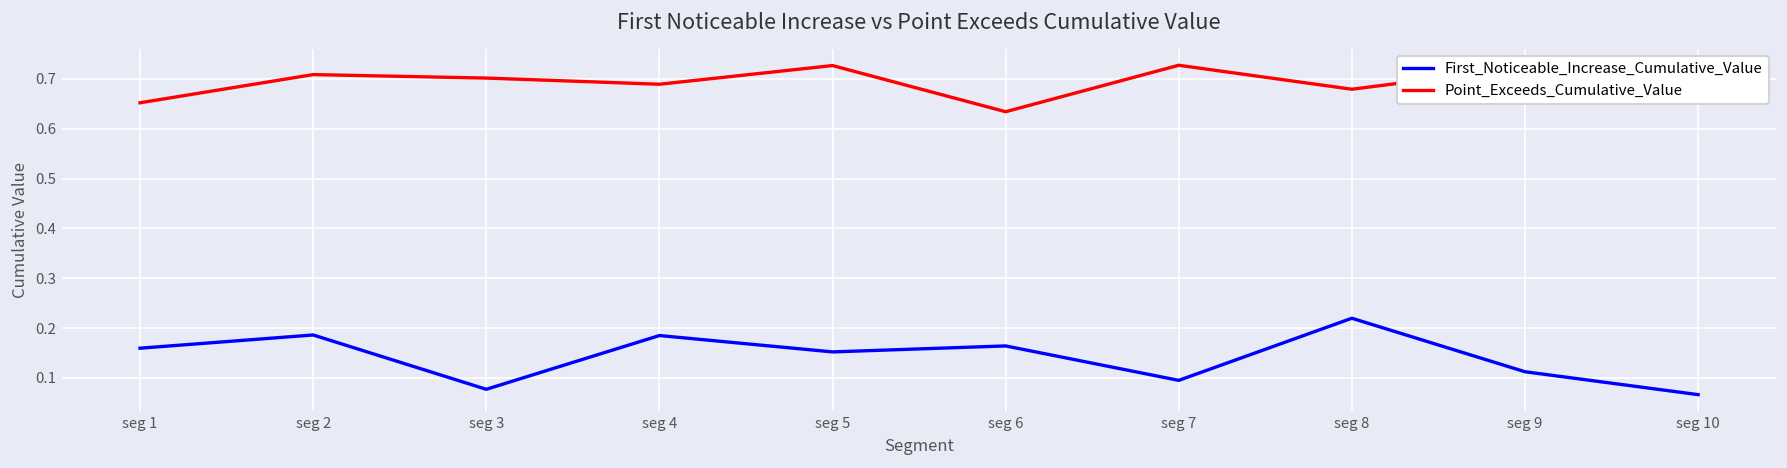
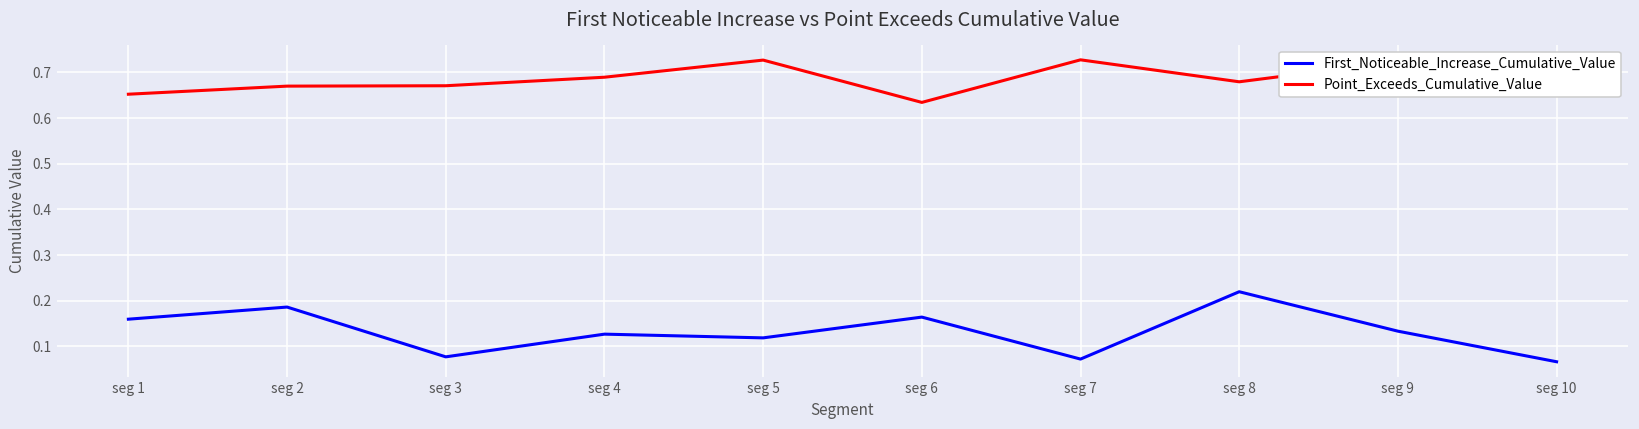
  {
    "First_Noticeable_Increase_Cumulative_Value": {
      "seg 1": 0.16,
      "seg 2": 0.19,
      "seg 3": 0.08,
-     "seg 4": 0.19,
-     "seg 5": 0.15,
+     "seg 4": 0.13,
+     "seg 5": 0.12,
      "seg 6": 0.16,
-     "seg 7": 0.10,
+     "seg 7": 0.07,
      "seg 8": 0.22,
-     "seg 9": 0.11,
+     "seg 9": 0.13,
      "seg 10": 0.07
    },
    "Point_Exceeds_Cumulative_Value": {
      "seg 1": 0.65,
-     "seg 2": 0.71,
-     "seg 3": 0.70,
+     "seg 2": 0.67,
+     "seg 3": 0.67,
      "seg 4": 0.69,
      "seg 5": 0.73,
      "seg 6": 0.63,
      "seg 7": 0.73,
      "seg 8": 0.68
    }
  }
